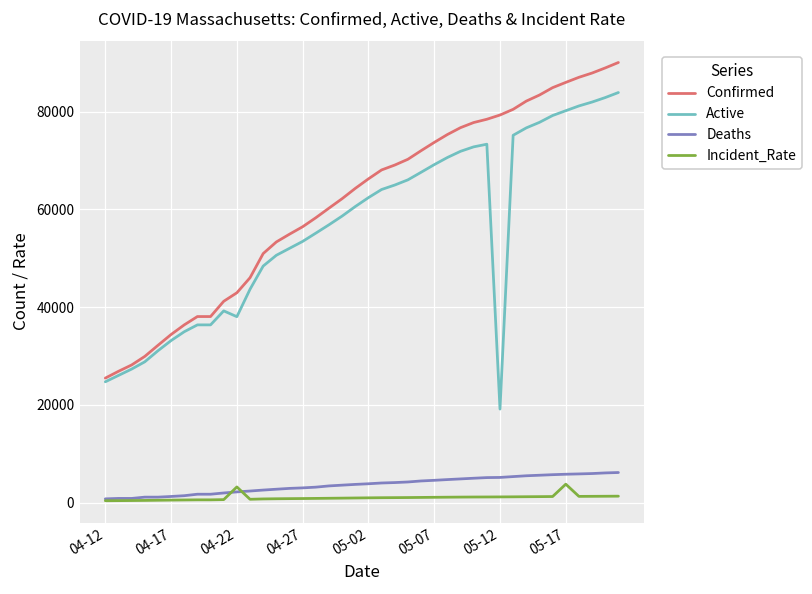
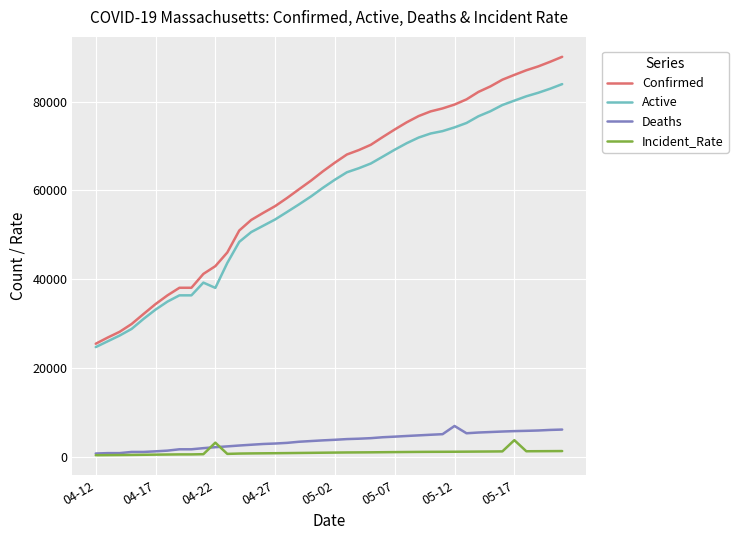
  {
    "Confirmed": {
      "04-12": 25000,
      "04-17": 34000,
      "04-22": 43000,
      "04-27": 56000,
      "05-02": 66000,
      "05-07": 74000,
      "05-12": 79000,
      "05-17": 86000
    },
    "Active": {
      "04-12": 25000,
      "04-17": 33000,
      "04-22": 38000,
      "04-27": 53000,
      "05-02": 62000,
      "05-07": 69000,
-     "05-12": 19000,
+     "05-12": 74000,
      "05-17": 80000
    },
    "Deaths": {
      "04-17": 1000,
      "04-22": 2000,
      "04-27": 3000,
      "05-02": 4000,
      "05-07": 5000,
-     "05-12": 5000,
+     "05-12": 7000,
      "05-17": 6000
    },
    "Incident_Rate": {
      "04-17": 1000,
      "04-22": 3000,
      "04-27": 1000,
      "05-02": 1000,
      "05-07": 1000,
      "05-12": 1000,
      "05-17": 4000
    }
  }
